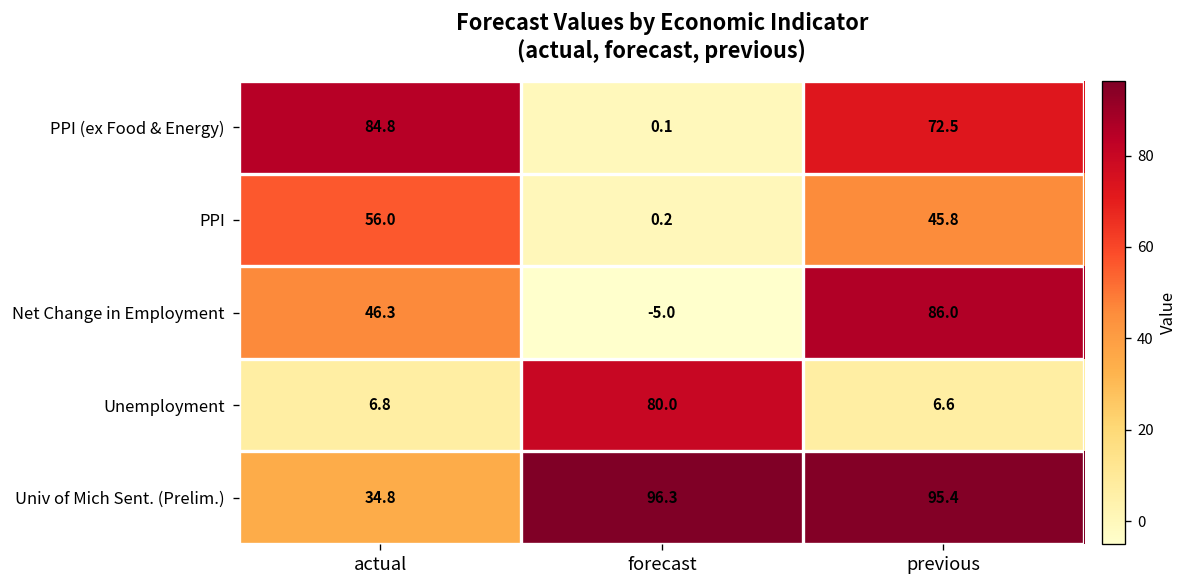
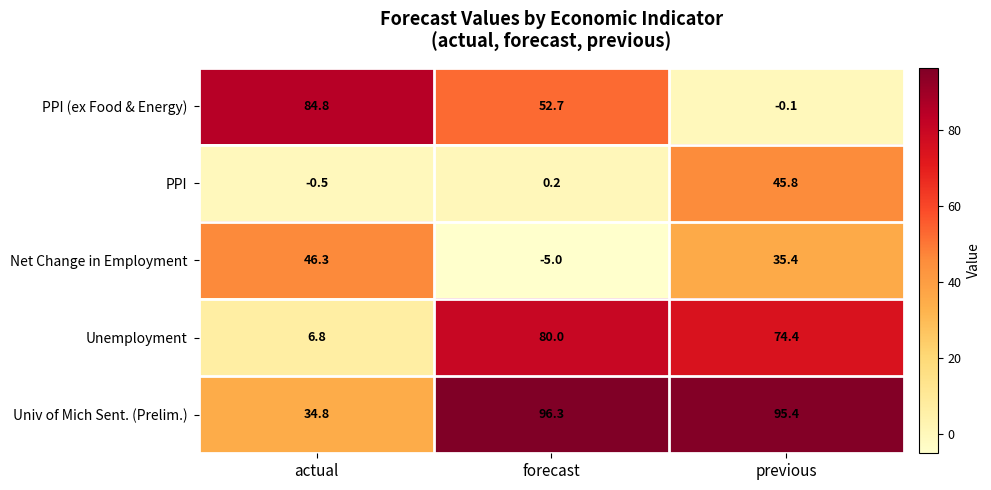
  {
    "PPI (ex Food & Energy)": {
      "actual": 84.8,
-     "forecast": 0.1,
-     "previous": 72.5
+     "forecast": 52.7,
+     "previous": -0.1
    },
    "PPI": {
-     "actual": 56.0,
+     "actual": -0.5,
      "forecast": 0.2,
      "previous": 45.8
    },
    "Net Change in Employment": {
      "actual": 46.3,
      "forecast": -5.0,
-     "previous": 86.0
+     "previous": 35.4
    },
    "Unemployment": {
      "actual": 6.8,
      "forecast": 80.0,
-     "previous": 6.6
+     "previous": 74.4
    },
    "Univ of Mich Sent. (Prelim.)": {
      "actual": 34.8,
      "forecast": 96.3,
      "previous": 95.4
    }
  }
